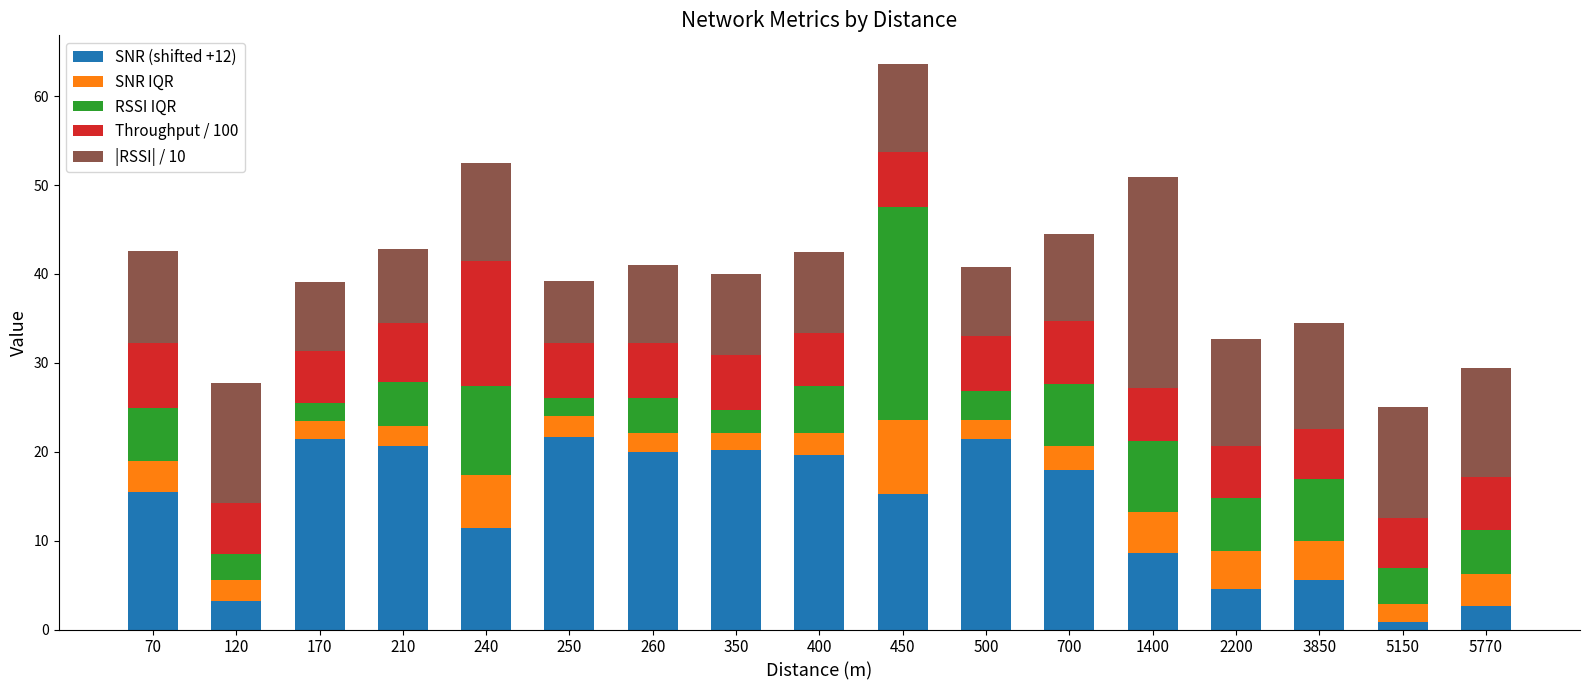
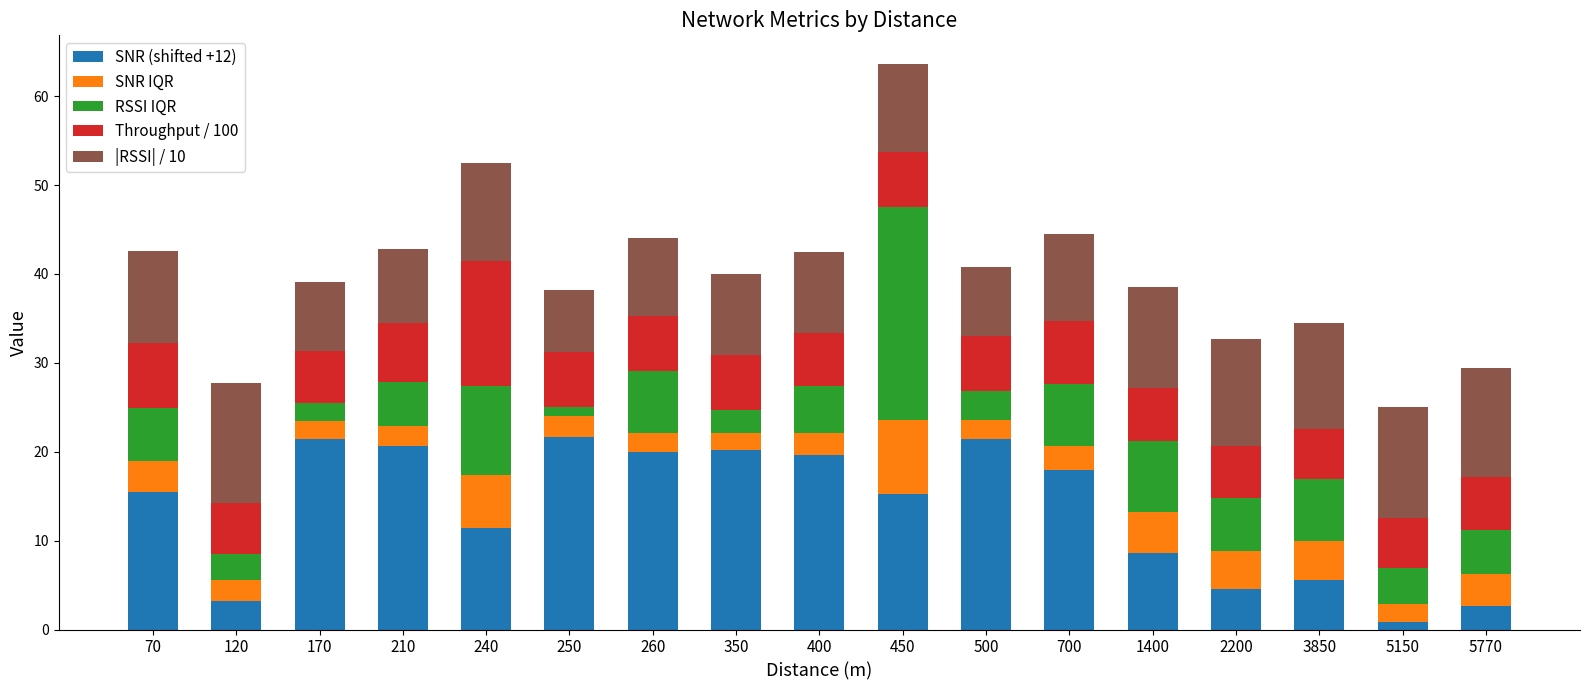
  {
    "SNR (shifted +12)": {
      "70": 15,
      "120": 3,
      "170": 21,
      "210": 21,
      "240": 11,
      "250": 22,
      "260": 20,
      "350": 20,
      "400": 20,
      "450": 15,
      "500": 21,
      "700": 18,
      "1400": 9,
      "2200": 5,
      "3850": 6,
      "5150": 1,
      "5770": 3
    },
    "SNR IQR": {
      "70": 4,
      "120": 2,
      "170": 2,
      "210": 2,
      "240": 6,
      "250": 2,
      "260": 2,
      "350": 2,
      "400": 3,
      "450": 8,
      "500": 2,
      "700": 3,
      "1400": 5,
      "2200": 4,
      "3850": 4,
      "5150": 2,
      "5770": 4
    },
    "RSSI IQR": {
      "70": 6,
      "120": 3,
      "170": 2,
      "210": 5,
      "240": 10,
-     "250": 2,
-     "260": 4,
+     "250": 1,
+     "260": 7,
      "350": 3,
      "400": 5,
      "450": 24,
      "500": 3,
      "700": 7,
      "1400": 8,
      "2200": 6,
      "3850": 7,
      "5150": 4,
      "5770": 5
    },
    "Throughput / 100": {
      "70": 7,
      "120": 6,
      "170": 6,
      "210": 7,
      "240": 14,
      "250": 6,
      "260": 6,
      "350": 6,
      "400": 6,
      "450": 6,
      "500": 6,
      "700": 7,
      "1400": 6,
      "2200": 6,
      "3850": 6,
      "5150": 6,
      "5770": 6
    },
    "|RSSI| / 10": {
      "70": 10,
      "120": 13,
      "170": 8,
      "210": 8,
      "240": 11,
      "250": 7,
      "260": 9,
      "350": 9,
      "400": 9,
      "450": 10,
      "500": 8,
      "700": 10,
-     "1400": 24,
+     "1400": 11,
      "2200": 12,
      "3850": 12,
      "5150": 12,
      "5770": 12
    }
  }
